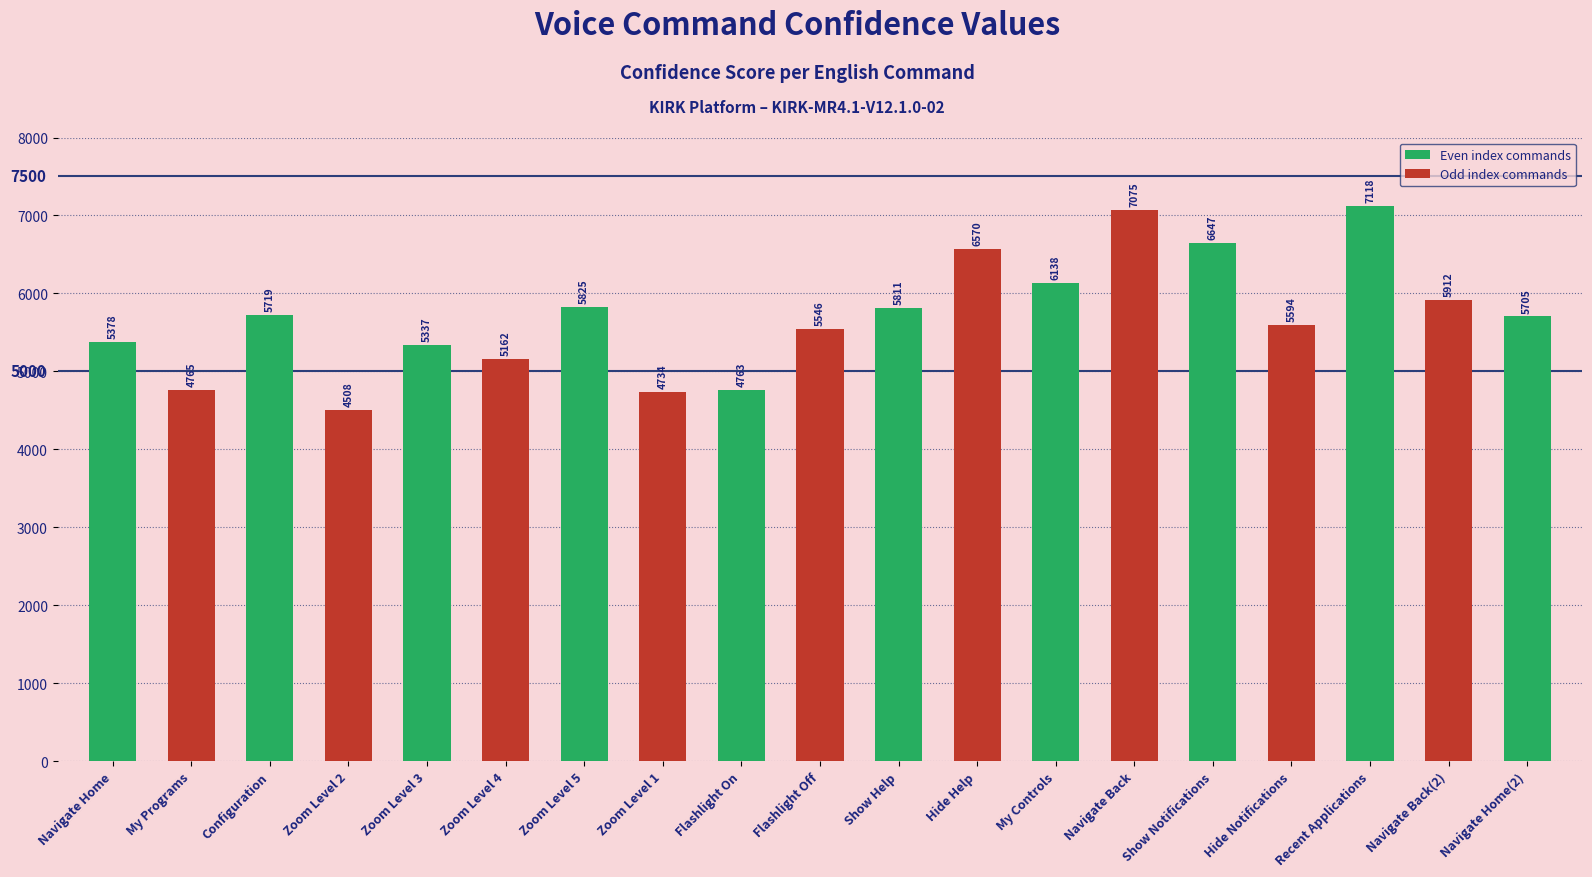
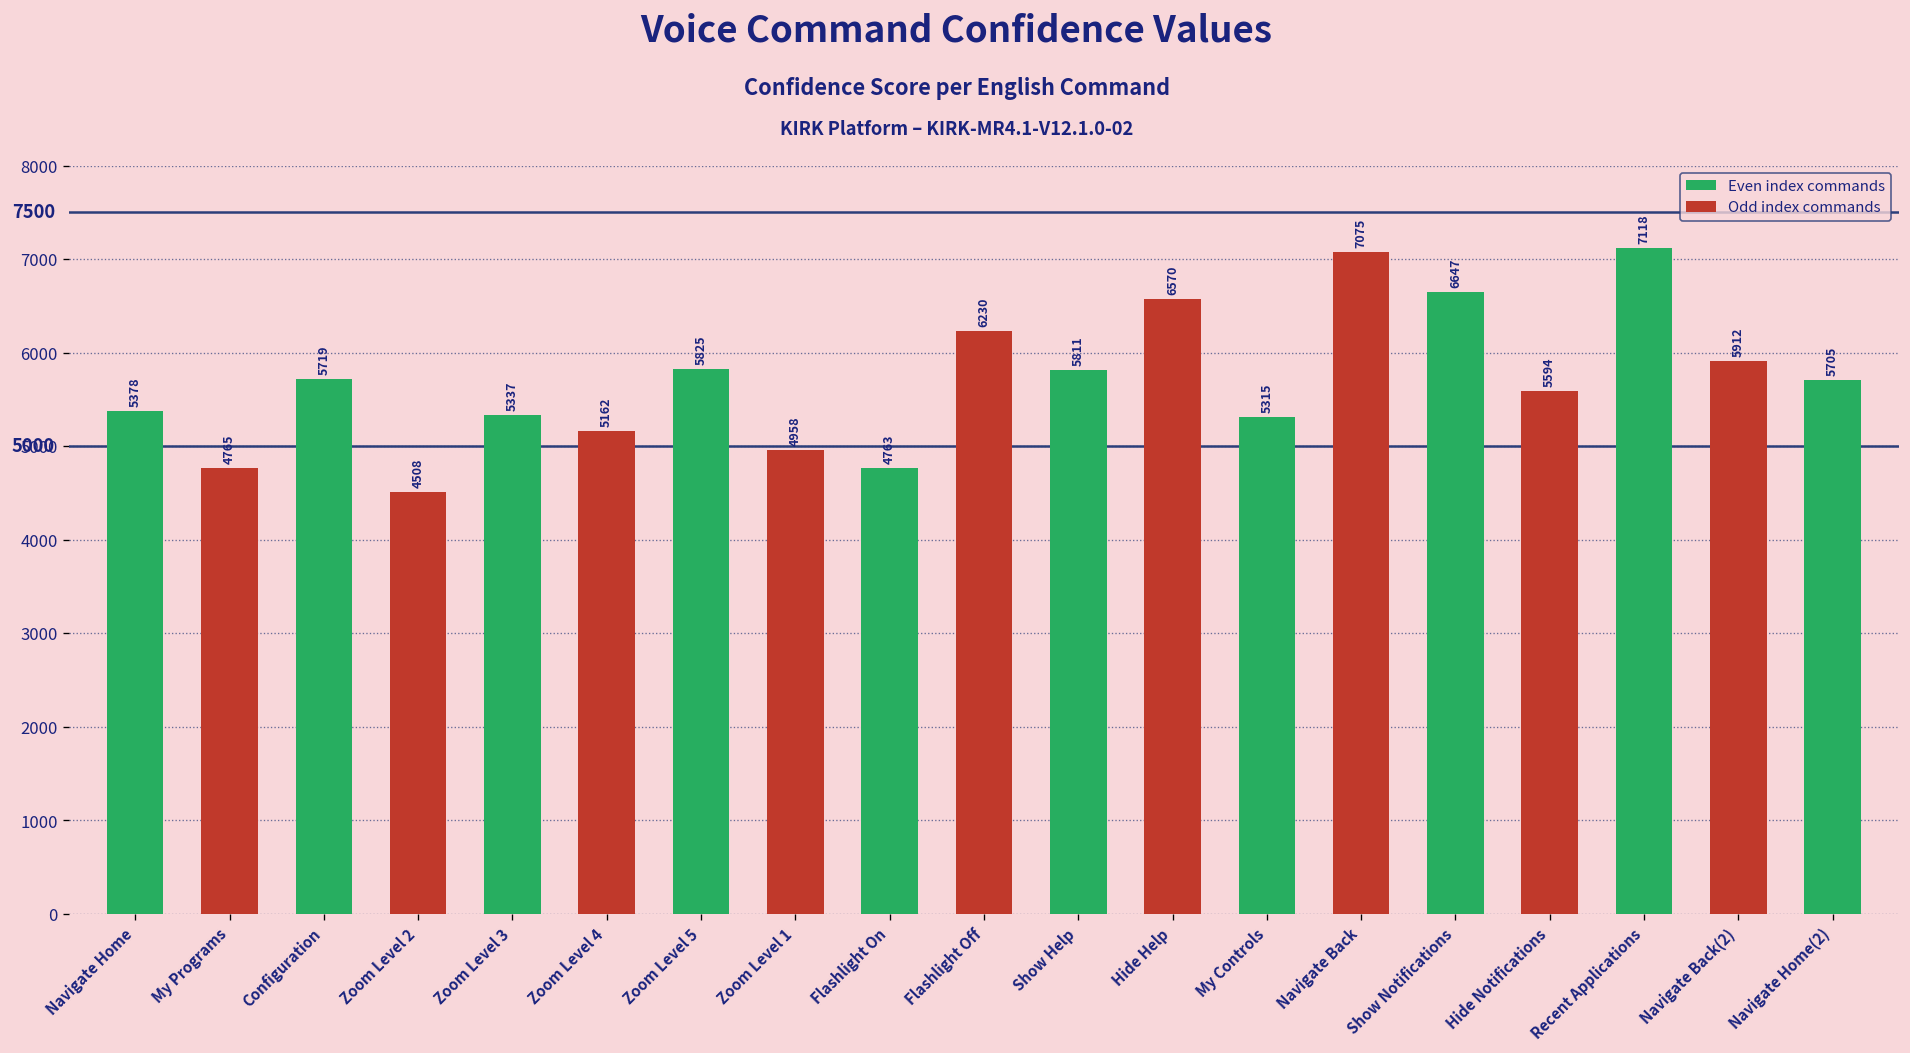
  {
    "Navigate Home": 5378,
    "My Programs": 4765,
    "Configuration": 5719,
    "Zoom Level 2": 4508,
    "Zoom Level 3": 5337,
    "Zoom Level 4": 5162,
    "Zoom Level 5": 5825,
-   "Zoom Level 1": 4734,
+   "Zoom Level 1": 4958,
    "Flashlight On": 4763,
-   "Flashlight Off": 5546,
+   "Flashlight Off": 6230,
    "Show Help": 5811,
    "Hide Help": 6570,
-   "My Controls": 6138,
+   "My Controls": 5315,
    "Navigate Back": 7075,
    "Show Notifications": 6647,
    "Hide Notifications": 5594,
    "Recent Applications": 7118,
    "Navigate Back(2)": 5912,
    "Navigate Home(2)": 5705
  }
